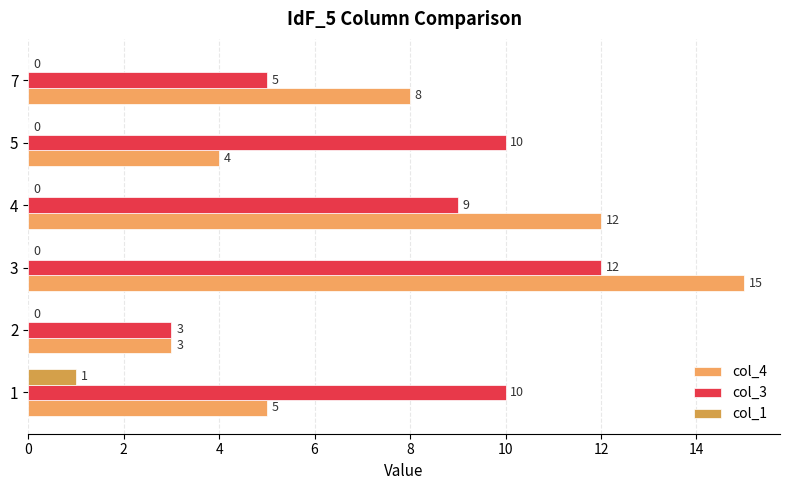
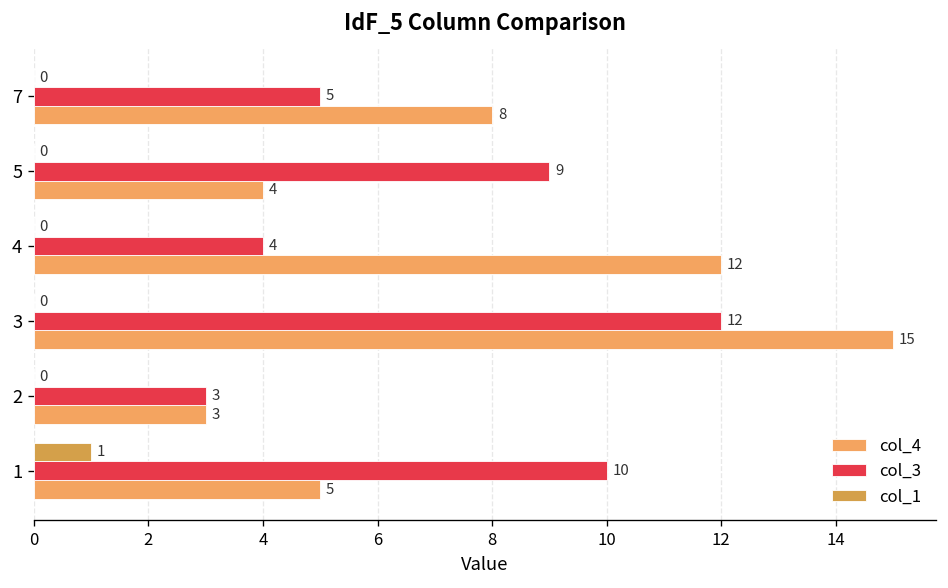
  {
    "col_3": {
      "7": 5,
-     "5": 10,
-     "4": 9,
+     "5": 9,
+     "4": 4,
      "3": 12,
      "2": 3,
      "1": 10
    }
  }
